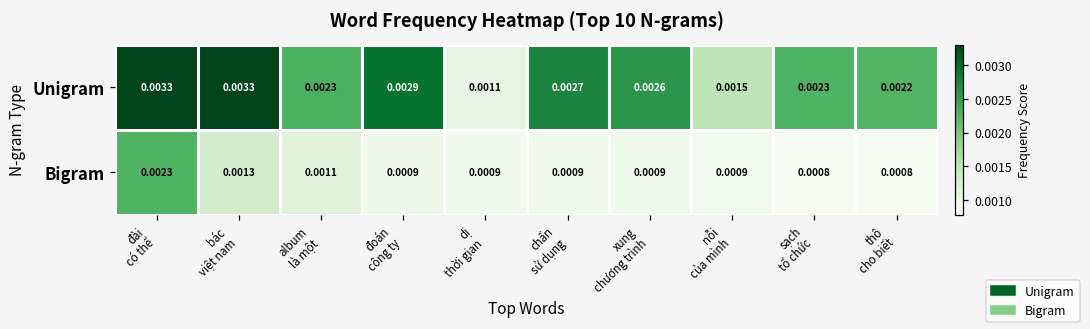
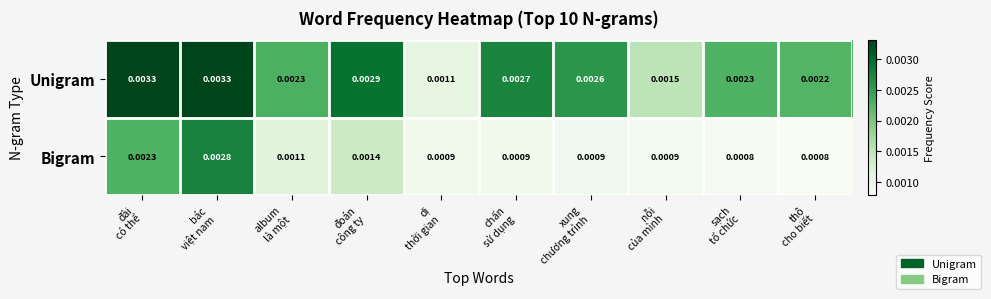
  {
    "Unigram": {
      "đài có thể": 0.0033,
      "bác việt nam": 0.0033,
      "album là một": 0.0023,
      "đoán công ty": 0.0029,
      "dị thời gian": 0.0011,
      "chấn sử dụng": 0.0027,
      "xung chương trình": 0.0026,
      "nỗi của mình": 0.0015,
      "sạch tổ chức": 0.0023,
      "thô cho biết": 0.0022
    },
    "Bigram": {
      "đài có thể": 0.0023,
-     "bác việt nam": 0.0013,
+     "bác việt nam": 0.0028,
      "album là một": 0.0011,
-     "đoán công ty": 0.0009,
+     "đoán công ty": 0.0014,
      "dị thời gian": 0.0009,
      "chấn sử dụng": 0.0009,
      "xung chương trình": 0.0009,
      "nỗi của mình": 0.0009,
      "sạch tổ chức": 0.0008,
      "thô cho biết": 0.0008
    }
  }
